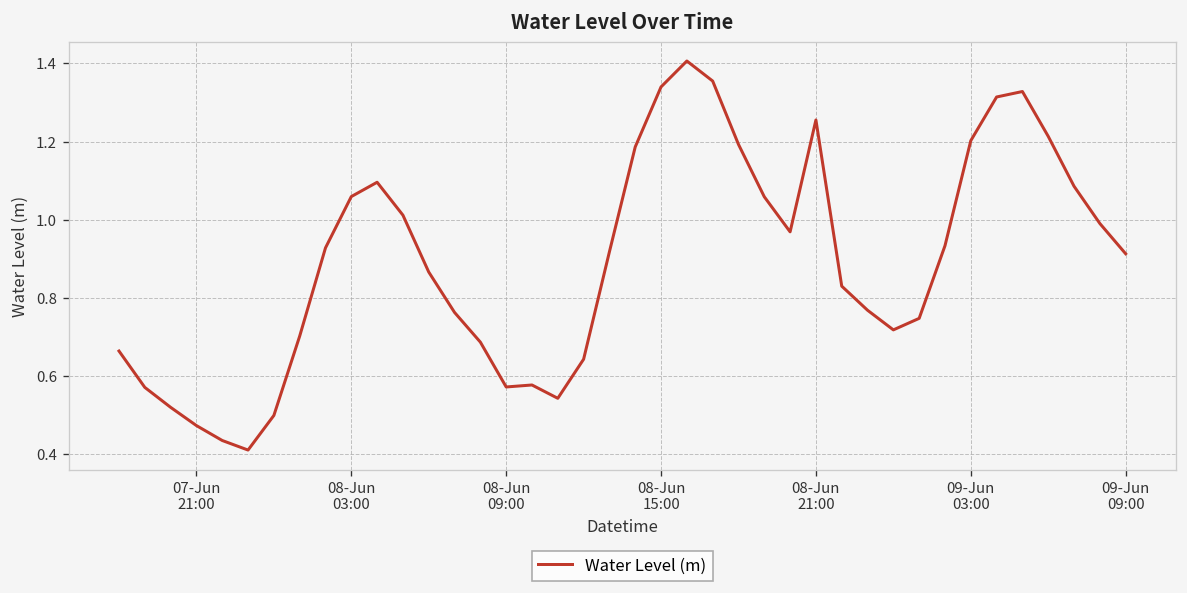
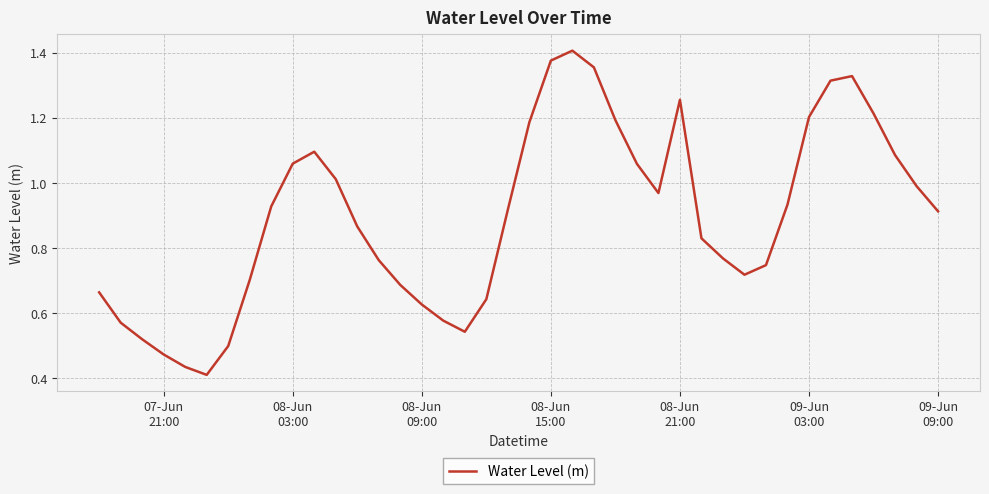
  {
    "07-Jun 21:00": 0.47,
    "08-Jun 03:00": 1.06,
-   "08-Jun 09:00": 0.57,
-   "08-Jun 15:00": 1.34,
+   "08-Jun 09:00": 0.63,
+   "08-Jun 15:00": 1.38,
    "08-Jun 21:00": 1.26,
    "09-Jun 03:00": 1.20,
    "09-Jun 09:00": 0.91
  }
